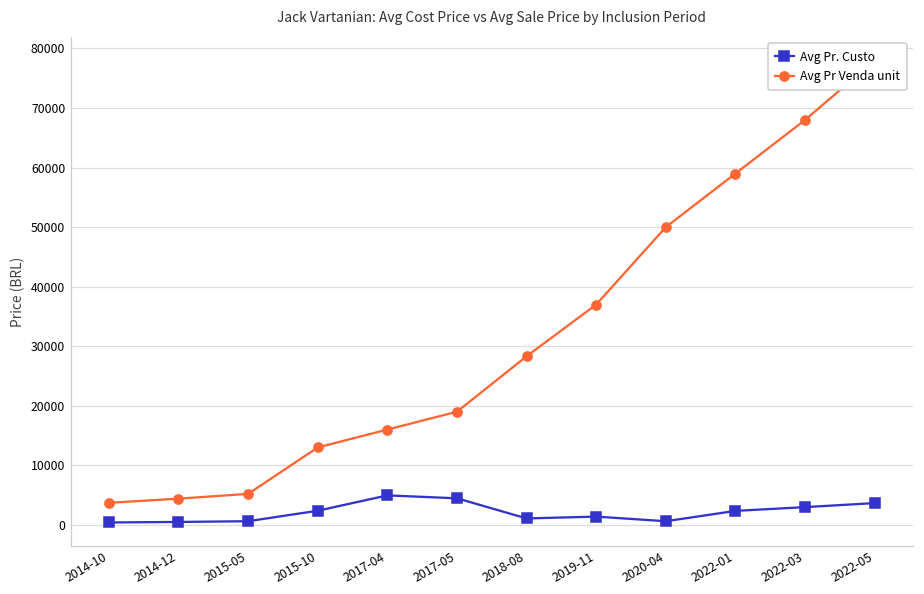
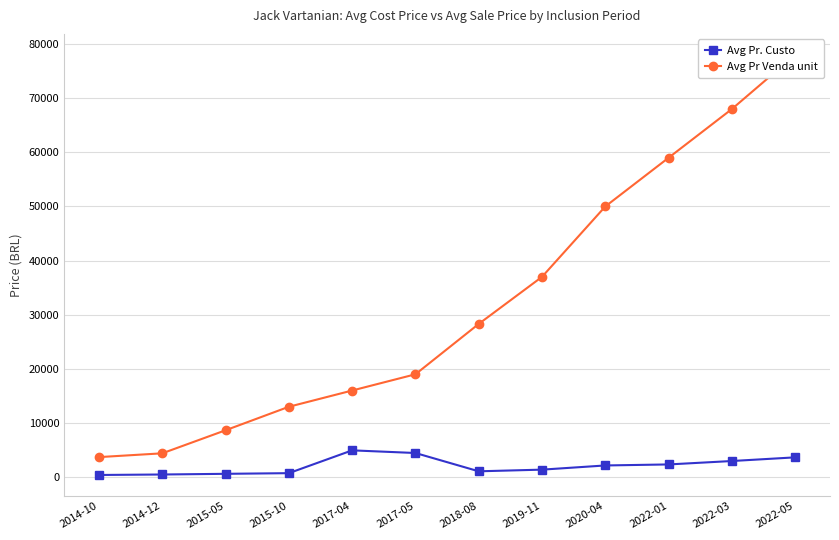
  {
    "Avg Pr. Custo": {
      "2014-10": 0,
      "2014-12": 0,
      "2015-05": 1000,
-     "2015-10": 2000,
+     "2015-10": 1000,
      "2017-04": 5000,
      "2017-05": 4000,
      "2018-08": 1000,
      "2019-11": 1000,
-     "2020-04": 1000,
+     "2020-04": 2000,
      "2022-01": 2000,
      "2022-03": 3000,
      "2022-05": 4000
    },
    "Avg Pr Venda unit": {
      "2014-10": 4000,
      "2014-12": 4000,
-     "2015-05": 5000,
+     "2015-05": 9000,
      "2015-10": 13000,
      "2017-04": 16000,
      "2017-05": 19000,
      "2018-08": 28000,
      "2019-11": 37000,
      "2020-04": 50000,
      "2022-01": 59000,
      "2022-03": 68000
    }
  }
